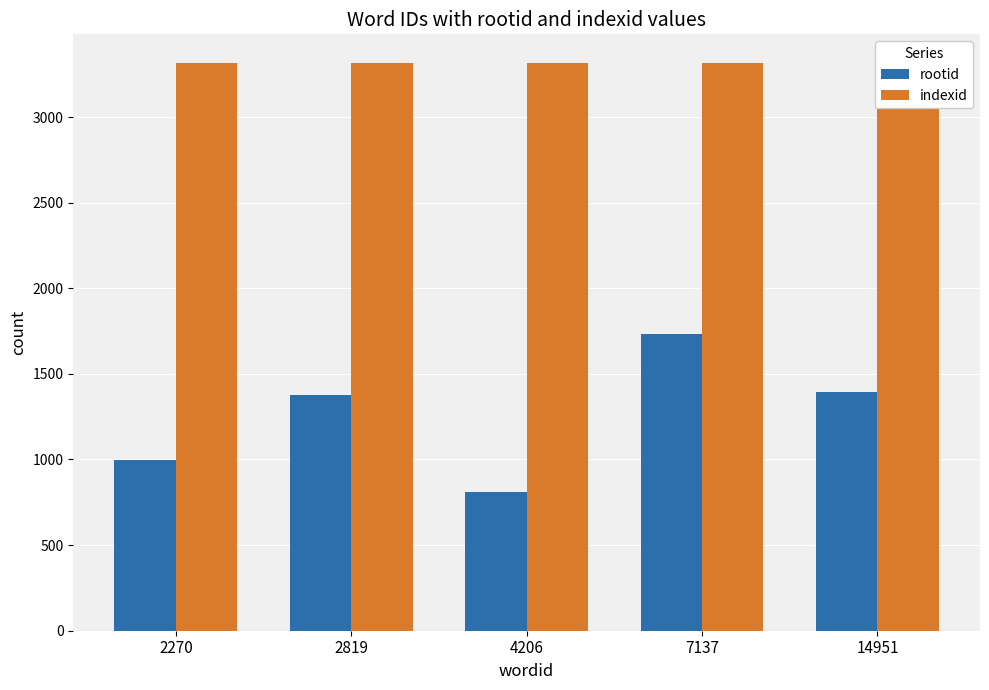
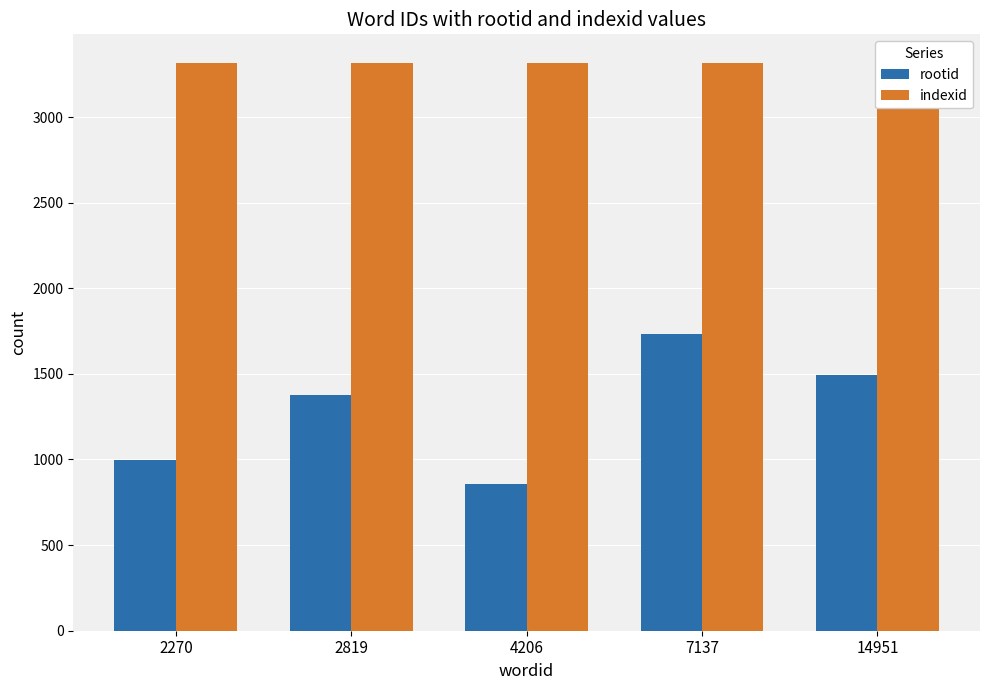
  {
    "rootid": {
      "2270": 1000,
      "2819": 1380,
-     "4206": 810,
+     "4206": 860,
      "7137": 1730,
-     "14951": 1400
+     "14951": 1500
    },
    "indexid": {
      "2270": 3320,
      "2819": 3320,
      "4206": 3320,
      "7137": 3320
    }
  }
